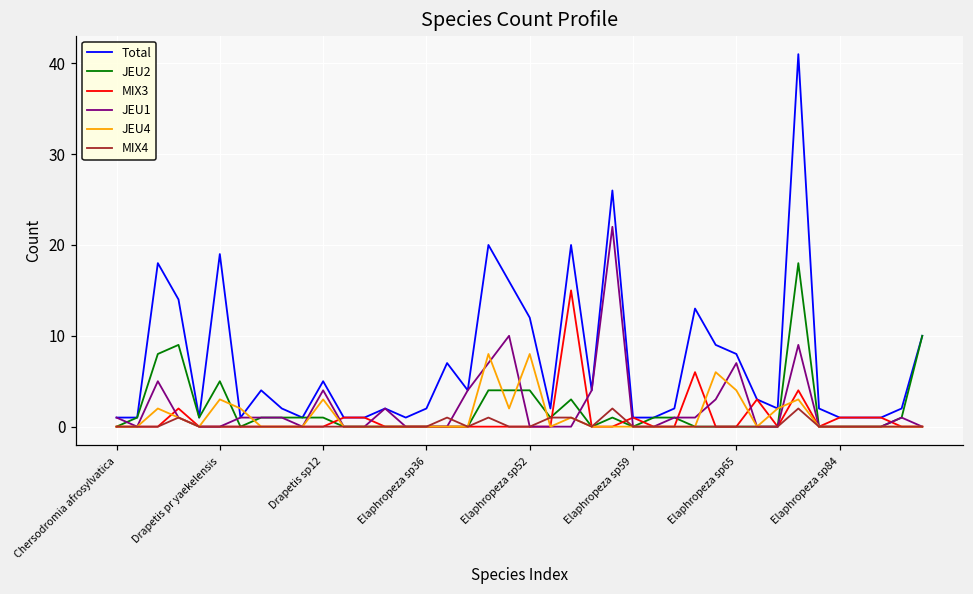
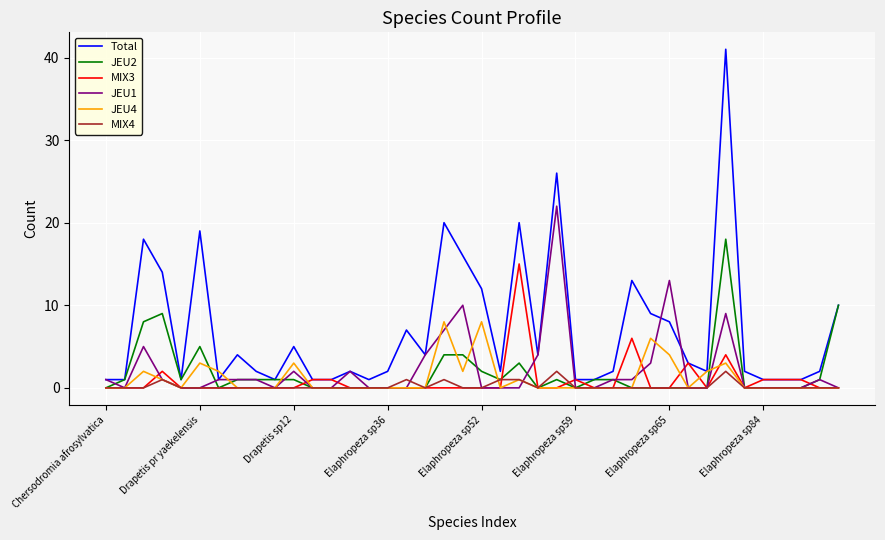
  {
    "Total": {
      "Drapetis pr yaekelensis": 19,
      "Drapetis sp12": 5,
      "Elaphropeza sp36": 2,
      "Elaphropeza sp52": 12,
      "Elaphropeza sp65": 8
    },
    "JEU2": {
      "Drapetis pr yaekelensis": 5,
      "Drapetis sp12": 1,
-     "Elaphropeza sp52": 4
+     "Elaphropeza sp52": 2
    },
    "JEU1": {
-     "Drapetis sp12": 4,
-     "Elaphropeza sp65": 7
+     "Drapetis sp12": 2,
+     "Elaphropeza sp65": 13
    },
    "JEU4": {
      "Drapetis pr yaekelensis": 3,
      "Drapetis sp12": 3,
      "Elaphropeza sp52": 8,
      "Elaphropeza sp65": 4
    }
  }
